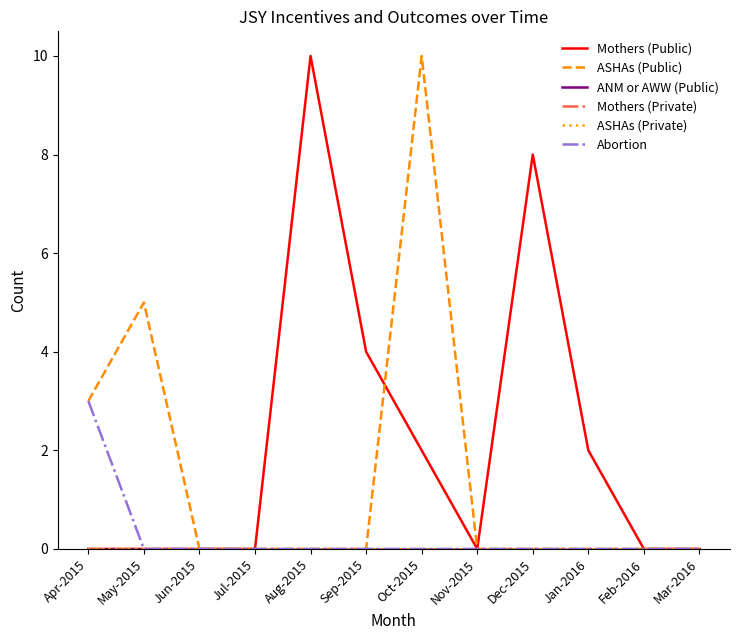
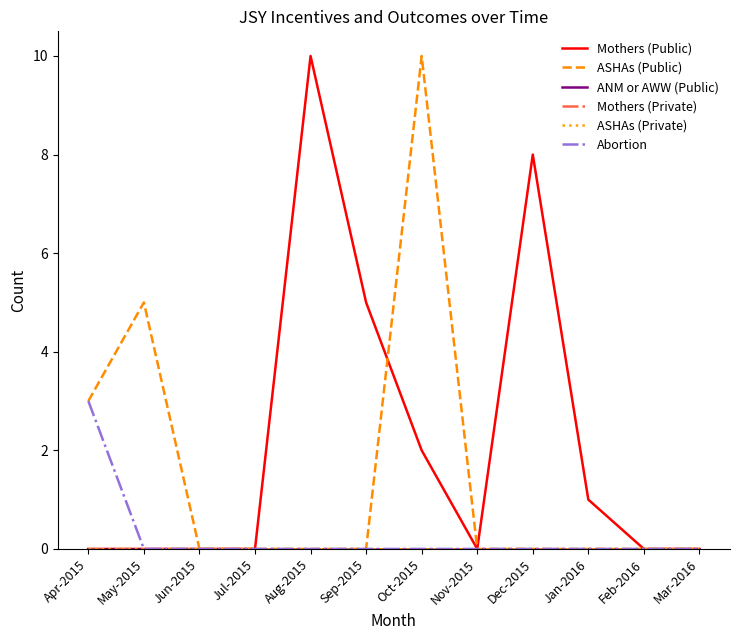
  {
    "Mothers (Public)": {
      "Aug-2015": 10,
-     "Sep-2015": 4,
+     "Sep-2015": 5,
      "Oct-2015": 2,
      "Dec-2015": 8,
-     "Jan-2016": 2
+     "Jan-2016": 1
    }
  }
